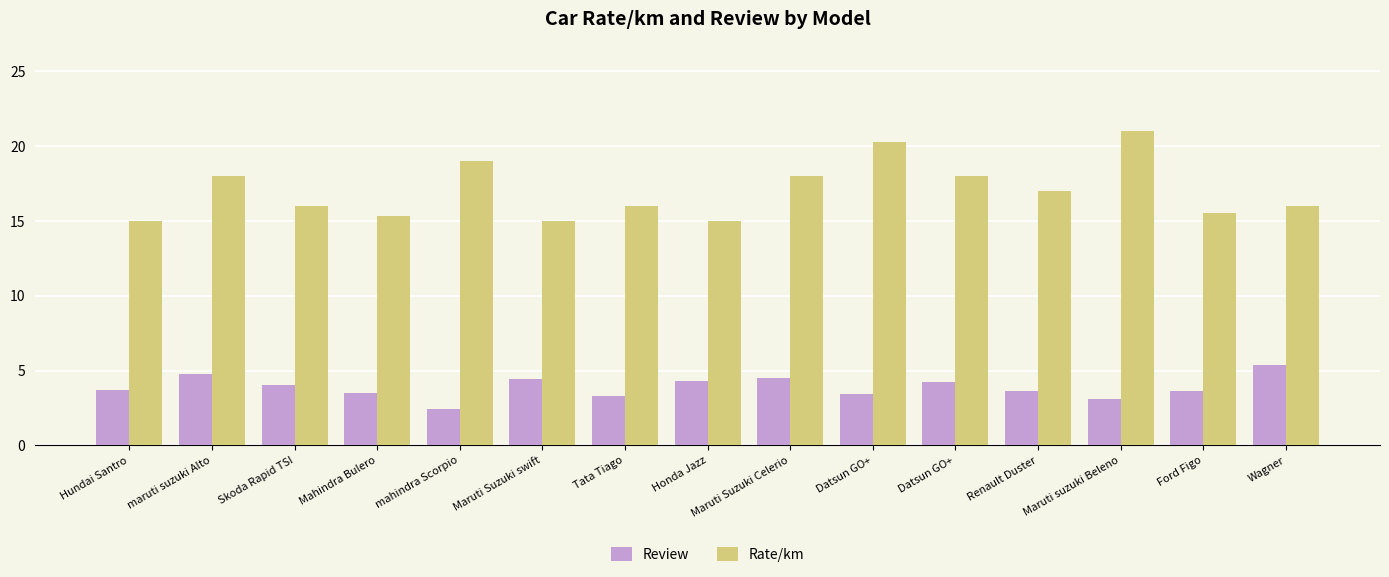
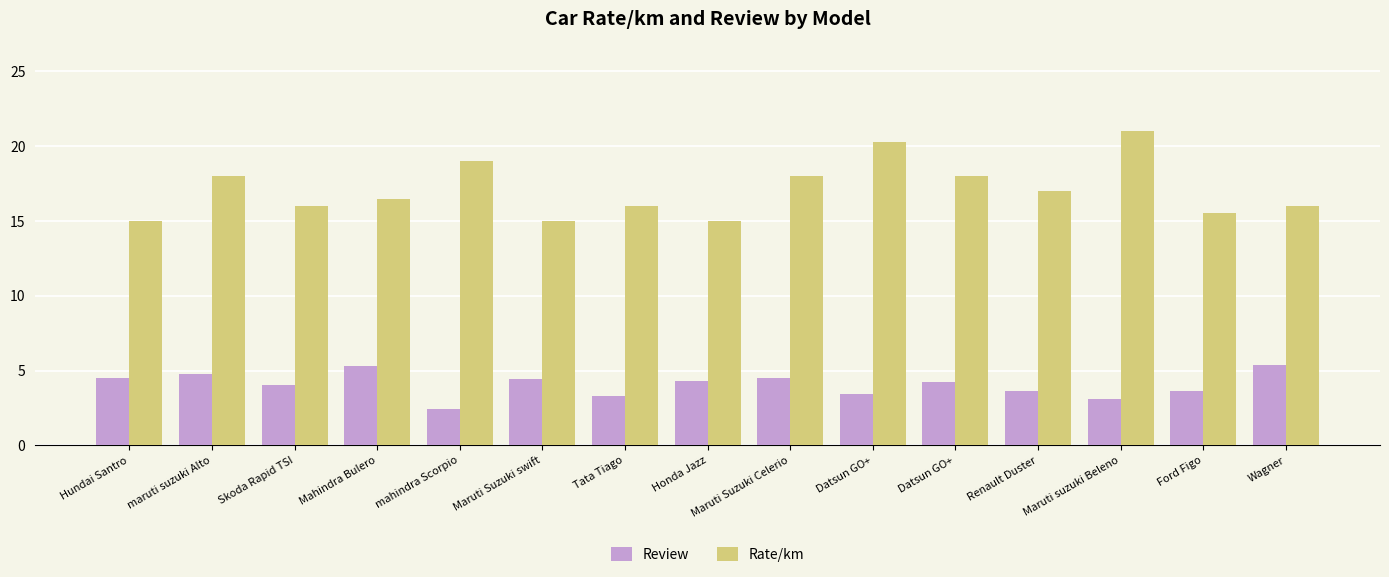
  {
    "Review": {
-     "Hundai Santro": 3.7,
+     "Hundai Santro": 4.5,
      "maruti suzuki Alto": 4.8,
      "Skoda Rapid TSI": 4.0,
-     "Mahindra Bulero": 3.5,
+     "Mahindra Bulero": 5.3,
      "mahindra Scorpio": 2.4,
      "Maruti Suzuki swift": 4.4,
      "Tata Tiago": 3.3,
      "Honda Jazz": 4.3,
      "Maruti Suzuki Celerio": 4.5,
      "Renault Duster": 3.6,
      "Maruti suzuki Beleno": 3.1,
      "Ford Figo": 3.6,
      "Wagner": 5.4
    },
    "Rate/km": {
      "Hundai Santro": 15.0,
      "maruti suzuki Alto": 18.0,
      "Skoda Rapid TSI": 16.0,
-     "Mahindra Bulero": 15.3,
+     "Mahindra Bulero": 16.5,
      "mahindra Scorpio": 19.0,
      "Maruti Suzuki swift": 15.0,
      "Tata Tiago": 16.0,
      "Honda Jazz": 15.0,
      "Maruti Suzuki Celerio": 18.0,
      "Renault Duster": 17.0,
      "Maruti suzuki Beleno": 21.0,
      "Ford Figo": 15.5,
      "Wagner": 16.0
    }
  }
